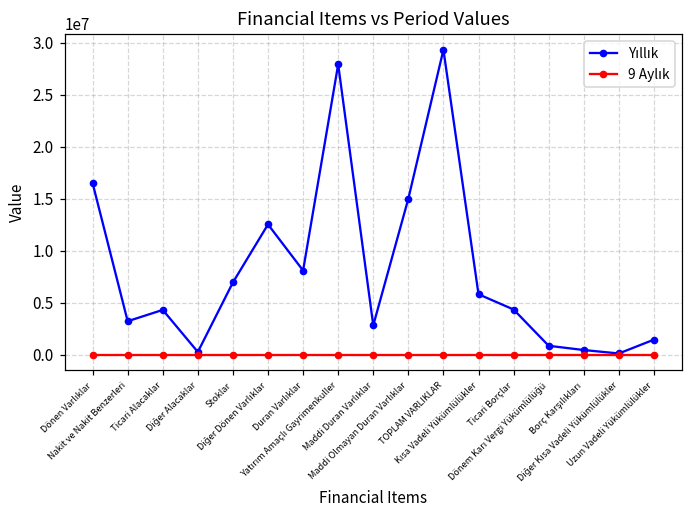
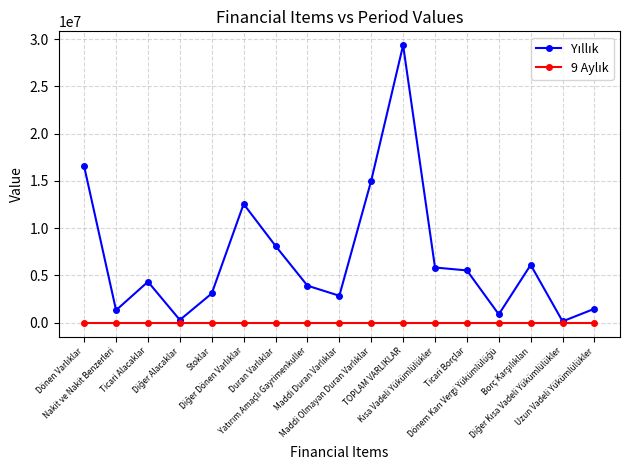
  {
    "Yıllık": {
      "Dönen Varlıklar": 17000000,
-     "Nakit ve Nakit Benzerleri": 3000000,
+     "Nakit ve Nakit Benzerleri": 1000000,
      "Ticari Alacaklar": 4000000,
      "Diğer Alacaklar": 0,
-     "Stoklar": 7000000,
+     "Stoklar": 3000000,
      "Diğer Dönen Varlıklar": 13000000,
      "Duran Varlıklar": 8000000,
-     "Yatırım Amaçlı Gayrimenkuller": 28000000,
+     "Yatırım Amaçlı Gayrimenkuller": 4000000,
      "Maddi Duran Varlıklar": 3000000,
      "Maddi Olmayan Duran Varlıklar": 15000000,
      "TOPLAM VARLIKLAR": 29000000,
      "Kısa Vadeli Yükümlülükler": 6000000,
-     "Ticari Borçlar": 4000000,
+     "Ticari Borçlar": 6000000,
      "Dönem Karı Vergi Yükümlülüğü": 1000000,
-     "Borç Karşılıkları": 0,
+     "Borç Karşılıkları": 6000000,
      "Uzun Vadeli Yükümlülükler": 1000000
    },
    "9 Aylık": {
      "Dönen Varlıklar": 0,
      "Nakit ve Nakit Benzerleri": 0,
      "Ticari Alacaklar": 0,
      "Diğer Alacaklar": 0,
      "Stoklar": 0,
      "Diğer Dönen Varlıklar": 0,
      "Duran Varlıklar": 0,
      "Yatırım Amaçlı Gayrimenkuller": 0,
      "Maddi Duran Varlıklar": 0,
      "Maddi Olmayan Duran Varlıklar": 0,
      "TOPLAM VARLIKLAR": 0,
      "Kısa Vadeli Yükümlülükler": 0,
      "Ticari Borçlar": 0,
      "Dönem Karı Vergi Yükümlülüğü": 0,
      "Borç Karşılıkları": 0,
      "Uzun Vadeli Yükümlülükler": 0
    }
  }
